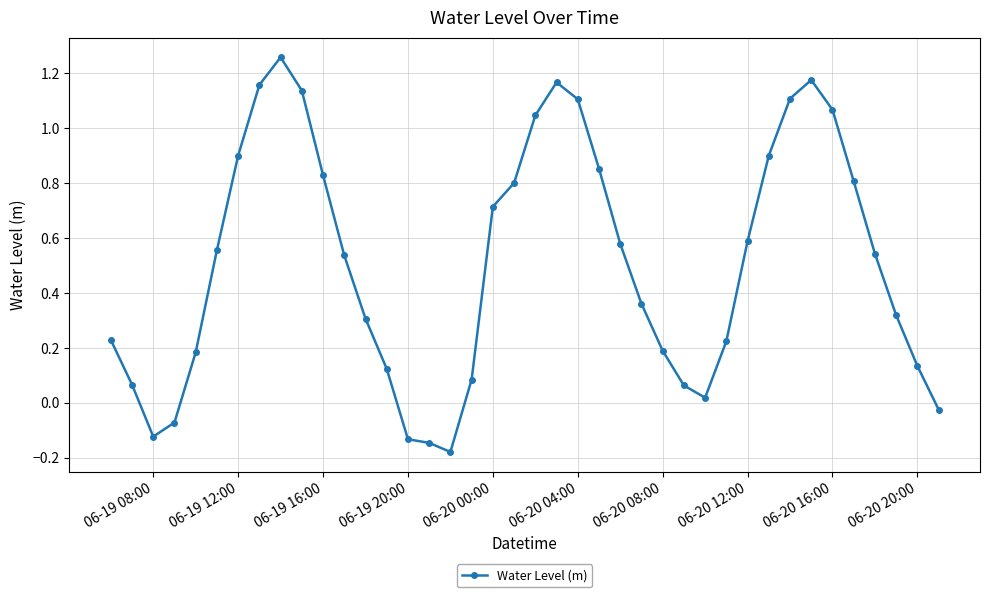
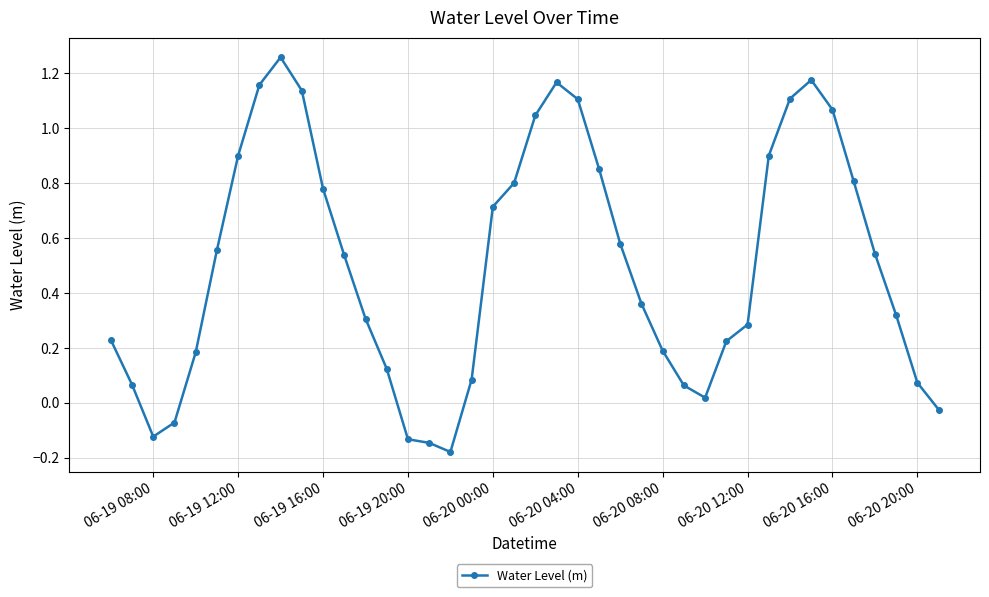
  {
    "06-19 08:00": -0.12,
    "06-19 12:00": 0.90,
-   "06-19 16:00": 0.83,
+   "06-19 16:00": 0.78,
    "06-19 20:00": -0.13,
    "06-20 00:00": 0.71,
    "06-20 04:00": 1.11,
    "06-20 08:00": 0.19,
-   "06-20 12:00": 0.59,
+   "06-20 12:00": 0.28,
    "06-20 16:00": 1.07,
-   "06-20 20:00": 0.13
+   "06-20 20:00": 0.07
  }
